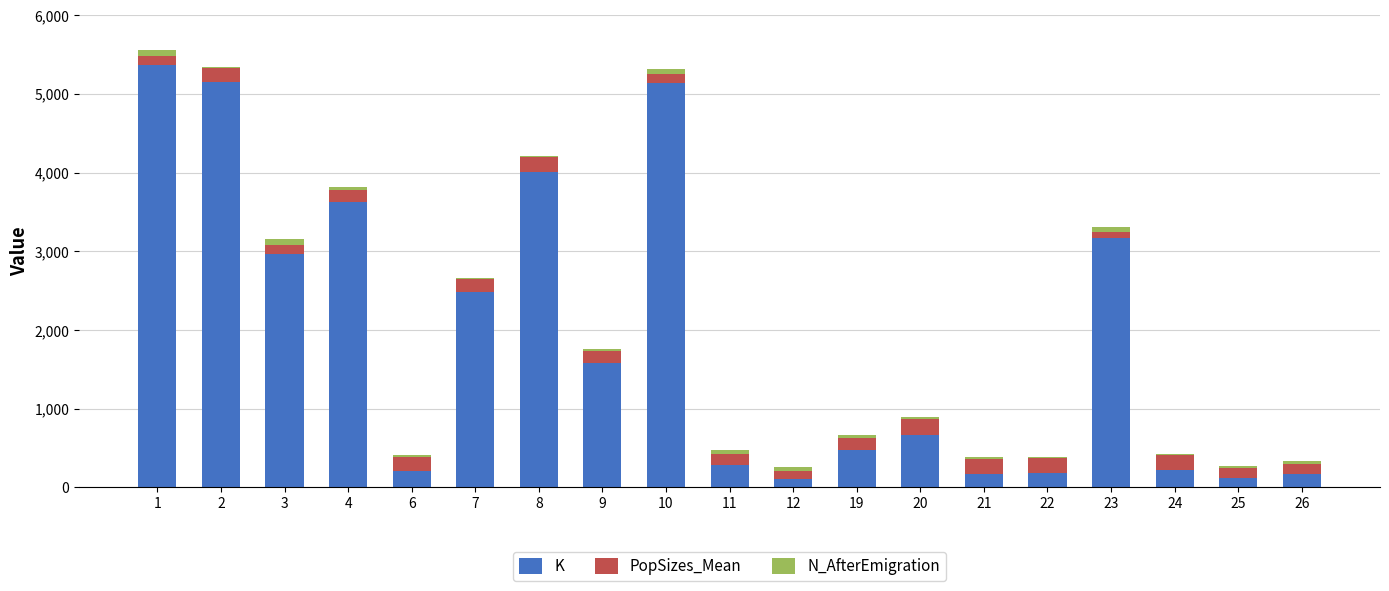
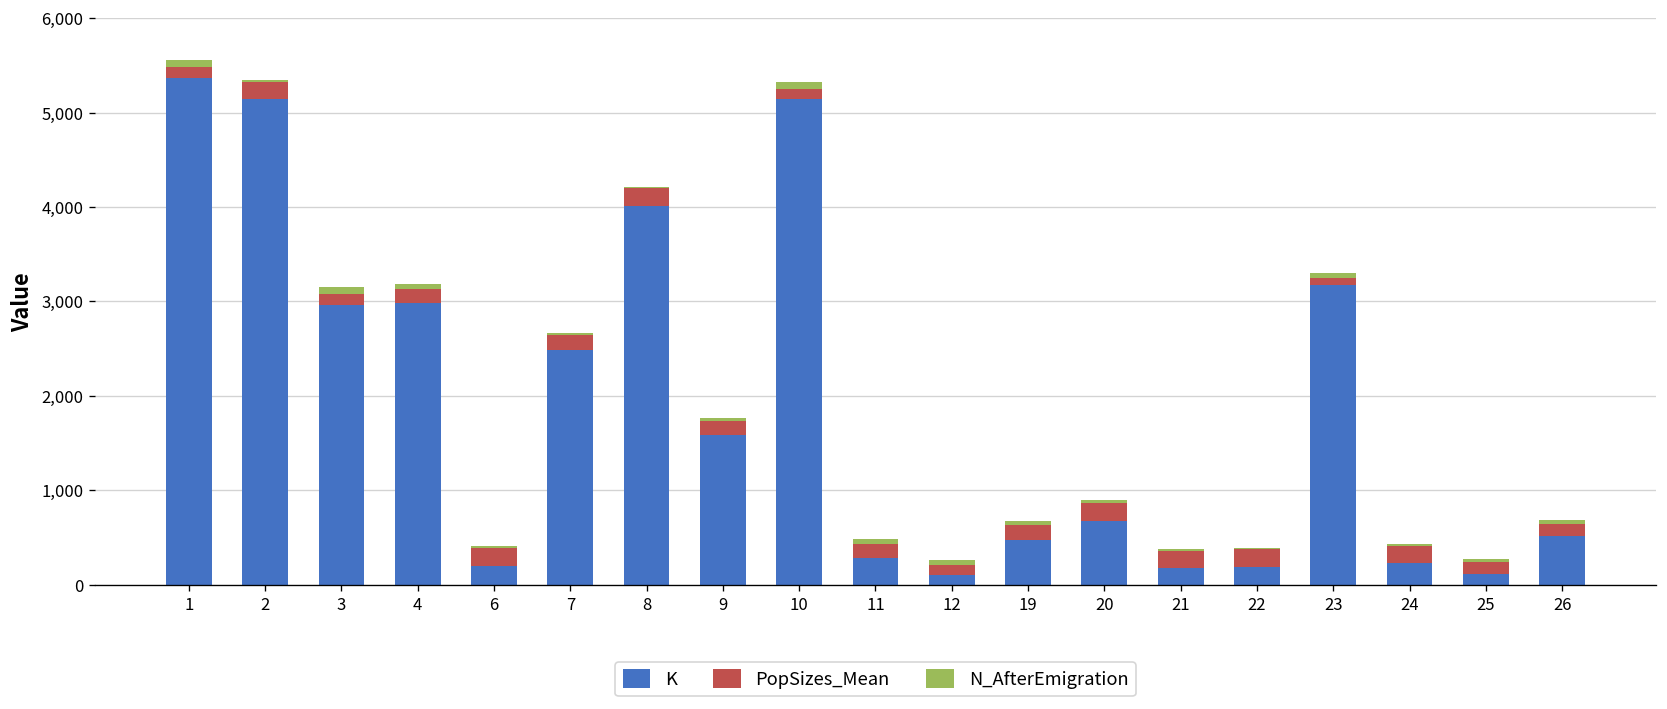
  {
    "K": {
      "1": "5,400",
      "2": "5,100",
      "3": "3,000",
-     "4": "3,600",
+     "4": "3,000",
      "6": "200",
      "7": "2,500",
      "8": "4,000",
      "9": "1,600",
      "10": "5,100",
      "11": "300",
      "12": "100",
      "19": "500",
      "20": "700",
      "21": "200",
      "22": "200",
      "23": "3,200",
      "24": "200",
      "25": "100",
-     "26": "200"
+     "26": "500"
    },
    "PopSizes_Mean": {
      "1": "100",
      "2": "200",
      "3": "100",
      "4": "200",
      "6": "200",
      "7": "200",
      "8": "200",
      "9": "100",
      "10": "100",
      "11": "100",
      "12": "100",
      "19": "200",
      "20": "200",
      "21": "200",
      "22": "200",
      "23": "100",
      "24": "200",
      "25": "100",
      "26": "100"
    },
    "N_AfterEmigration": {
      "1": "100",
      "3": "100",
      "4": "0",
      "9": "0",
      "10": "100",
      "11": "100",
      "12": "100",
      "19": "0",
      "23": "100",
      "26": "0"
    }
  }
